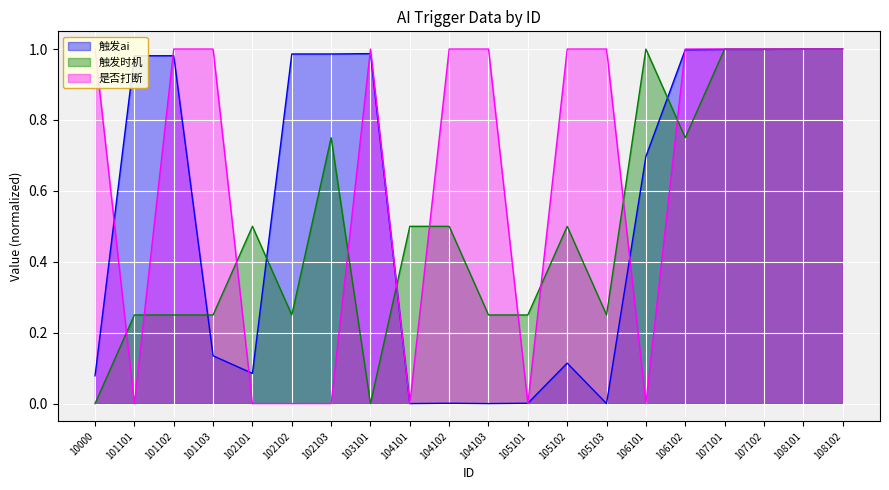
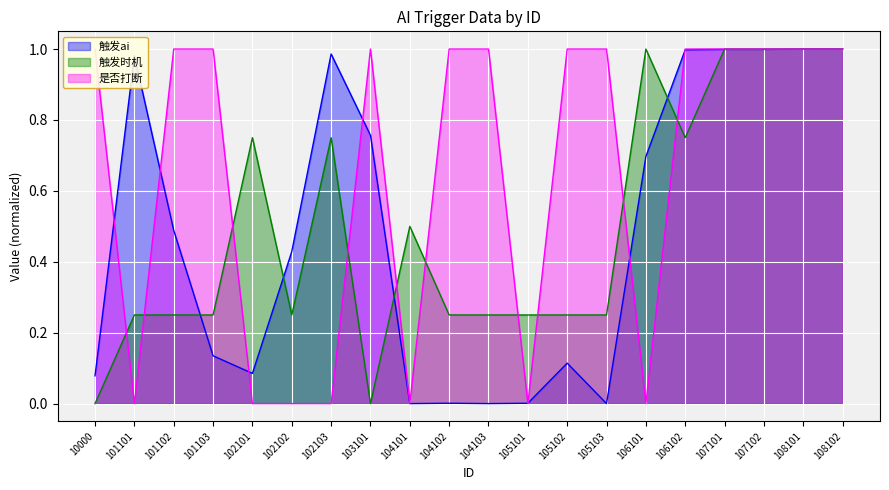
  {
    "触发ai": {
      "10000": 0.08,
-     "101102": 0.98,
+     "101102": 0.49,
      "101103": 0.13,
      "102101": 0.09,
-     "102102": 0.99,
+     "102102": 0.43,
      "102103": 0.99,
-     "103101": 0.99,
+     "103101": 0.76,
      "104102": 0.00,
      "104103": 0.00,
      "105102": 0.11,
      "105103": 0.00,
      "106101": 0.70
    },
    "触发时机": {
      "10000": 0.00,
      "101101": 0.25,
      "101102": 0.25,
      "101103": 0.25,
-     "102101": 0.50,
+     "102101": 0.75,
      "102102": 0.25,
      "102103": 0.75,
      "103101": 0.00,
      "104101": 0.50,
-     "104102": 0.50,
+     "104102": 0.25,
      "104103": 0.25,
      "105101": 0.25,
-     "105102": 0.50,
+     "105102": 0.25,
      "105103": 0.25,
      "106101": 1.00,
      "106102": 0.75
    },
    "是否打断": {
      "101101": 0.00,
      "101102": 1.00,
      "101103": 1.00,
      "102101": 0.00,
      "102102": 0.00,
      "102103": 0.00,
      "103101": 1.00,
      "104102": 1.00,
      "104103": 1.00,
      "105102": 1.00,
      "105103": 1.00,
      "106101": 0.00
    }
  }
